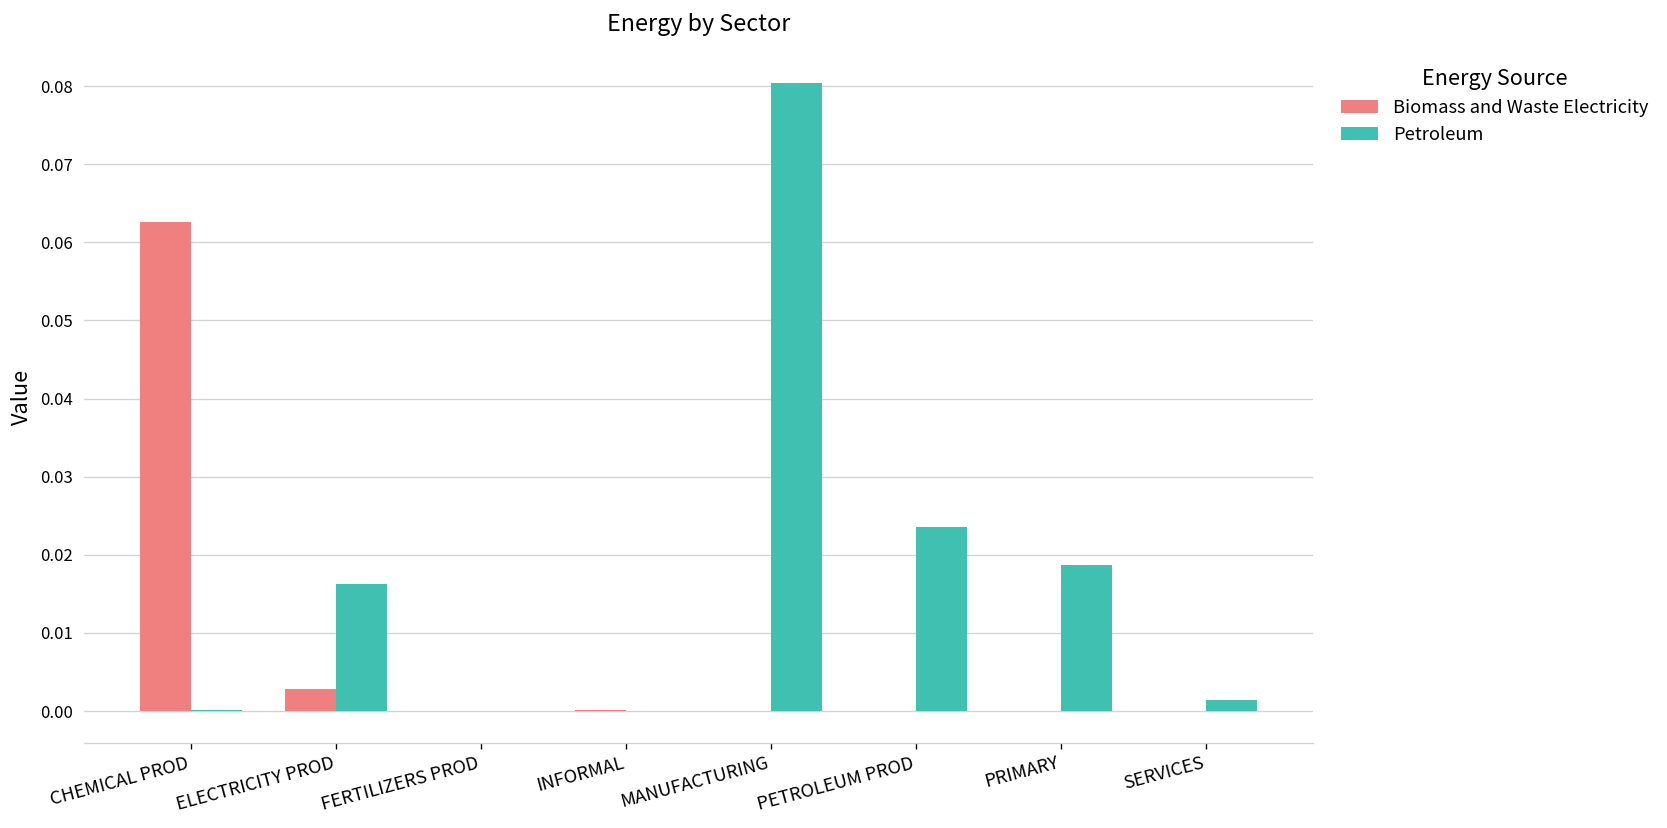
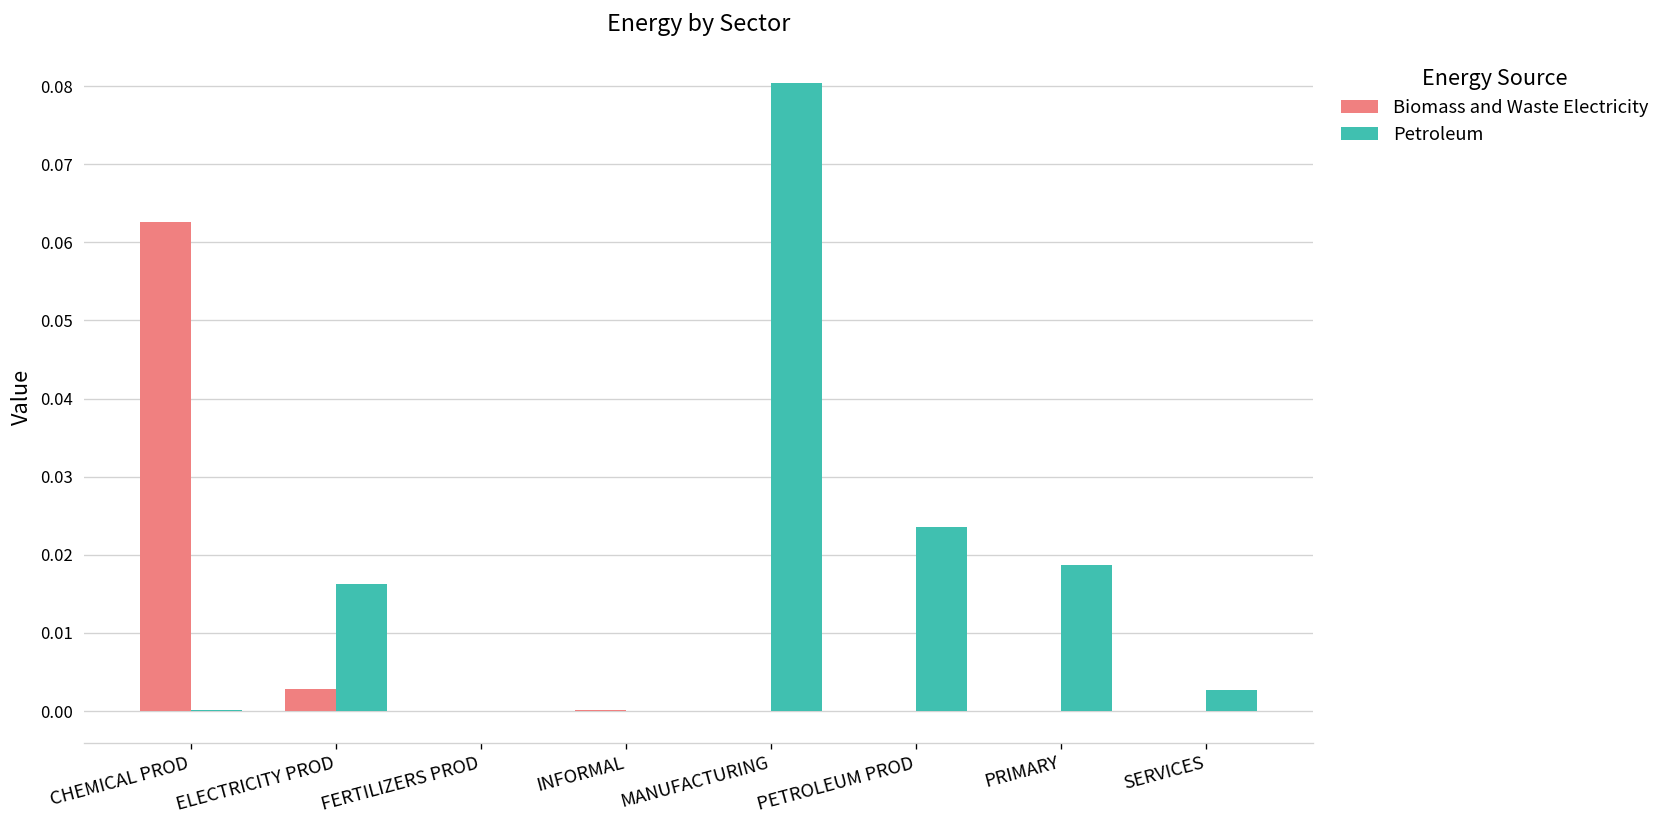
  {
    "Biomass and Waste Electricity": {
      "CHEMICAL PROD": 0.063,
      "ELECTRICITY PROD": 0.003
    },
    "Petroleum": {
      "ELECTRICITY PROD": 0.016,
      "MANUFACTURING": 0.080,
      "PETROLEUM PROD": 0.024,
      "PRIMARY": 0.019,
-     "SERVICES": 0.001
+     "SERVICES": 0.003
    }
  }
